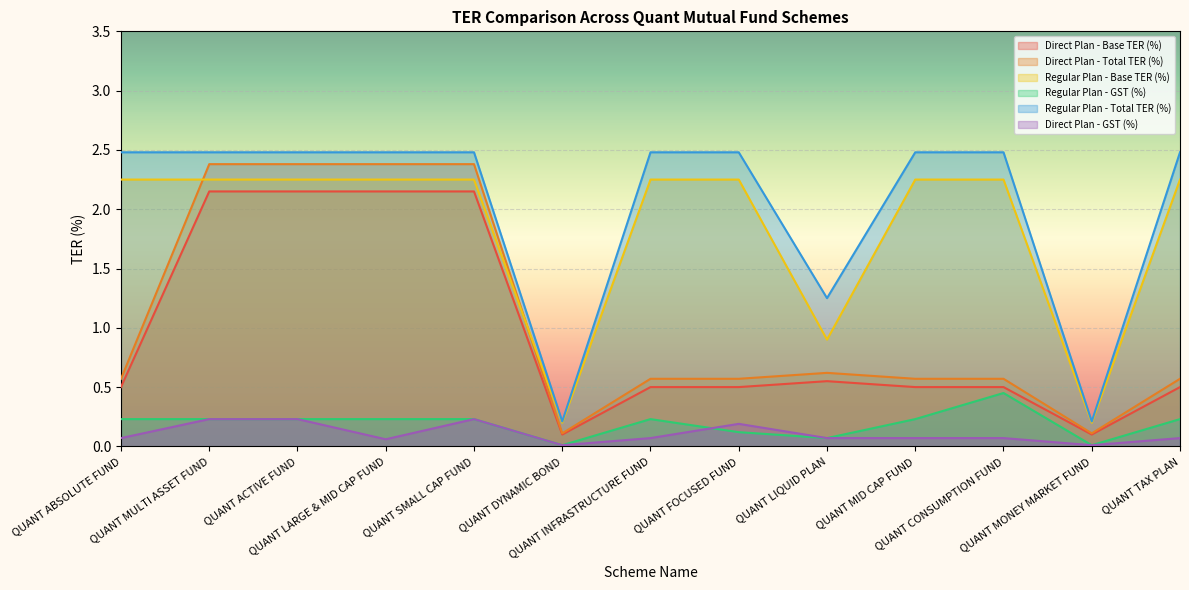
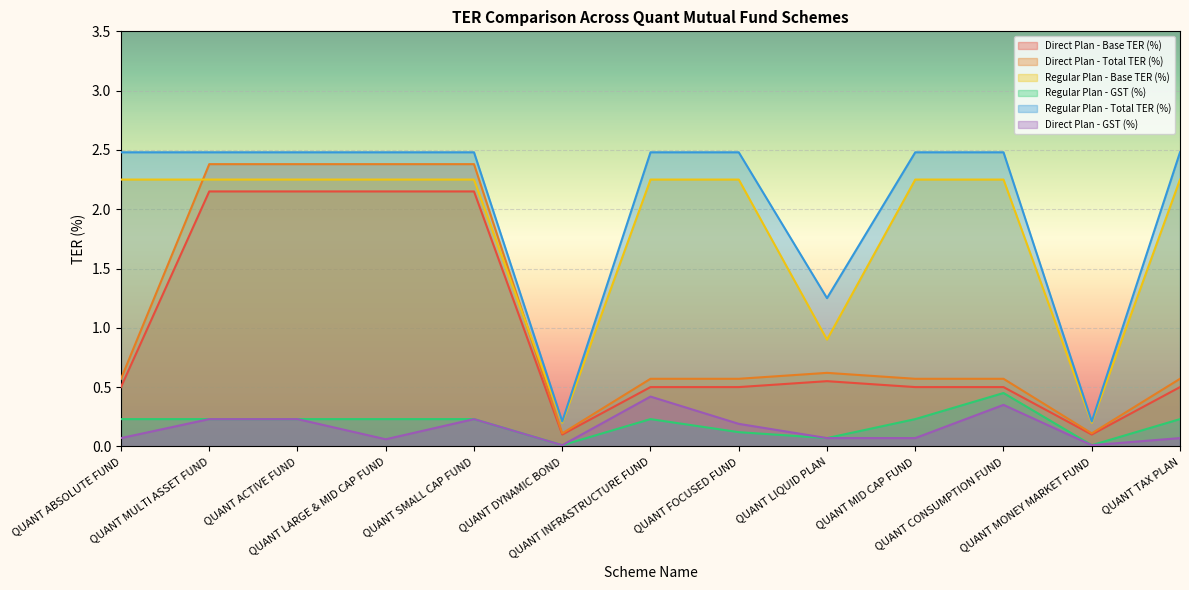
  {
    "Regular Plan - GST (%)": {
      "QUANT ABSOLUTE FUND": 0.23,
      "QUANT LARGE & MID CAP FUND": 0.23,
      "QUANT INFRASTRUCTURE FUND": 0.23,
      "QUANT FOCUSED FUND": 0.12,
      "QUANT MID CAP FUND": 0.23,
      "QUANT CONSUMPTION FUND": 0.45,
      "QUANT TAX PLAN": 0.23
    },
    "Regular Plan - Total TER (%)": {
      "QUANT ABSOLUTE FUND": 2.48,
      "QUANT MULTI ASSET FUND": 2.48,
      "QUANT ACTIVE FUND": 2.48,
      "QUANT LARGE & MID CAP FUND": 2.48,
      "QUANT SMALL CAP FUND": 2.48,
      "QUANT INFRASTRUCTURE FUND": 2.48,
      "QUANT FOCUSED FUND": 2.48,
      "QUANT LIQUID PLAN": 1.25,
      "QUANT MID CAP FUND": 2.48,
      "QUANT CONSUMPTION FUND": 2.48,
      "QUANT TAX PLAN": 2.48
    },
    "Direct Plan - GST (%)": {
      "QUANT ABSOLUTE FUND": 0.07,
      "QUANT LARGE & MID CAP FUND": 0.06,
-     "QUANT INFRASTRUCTURE FUND": 0.07,
+     "QUANT INFRASTRUCTURE FUND": 0.42,
      "QUANT FOCUSED FUND": 0.19,
      "QUANT MID CAP FUND": 0.07,
-     "QUANT CONSUMPTION FUND": 0.07,
+     "QUANT CONSUMPTION FUND": 0.35,
      "QUANT TAX PLAN": 0.07
    }
  }
